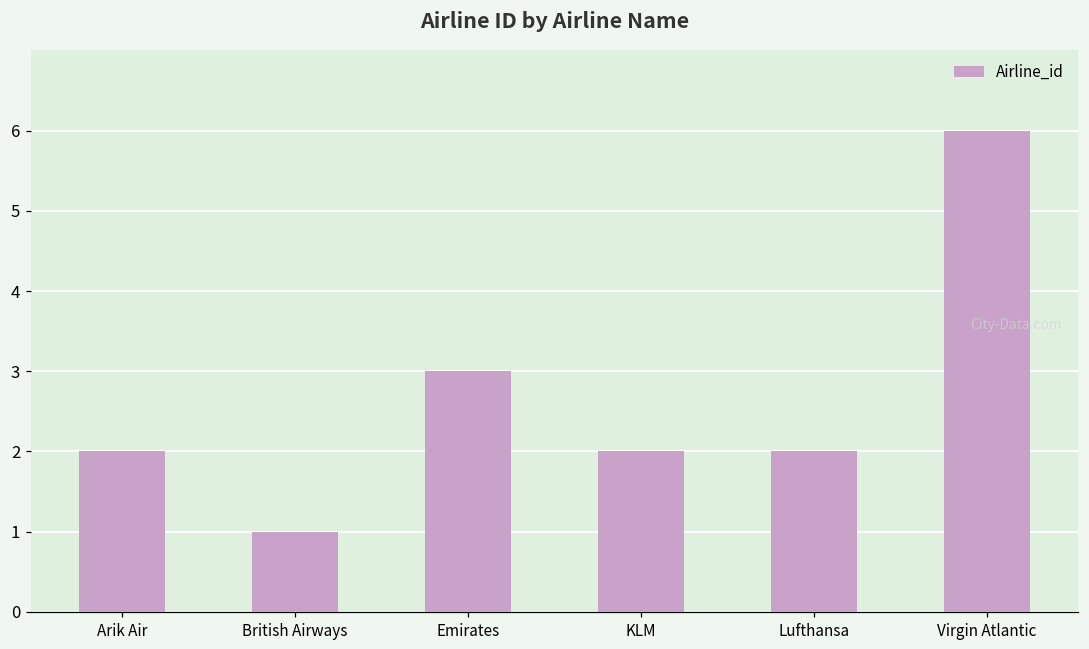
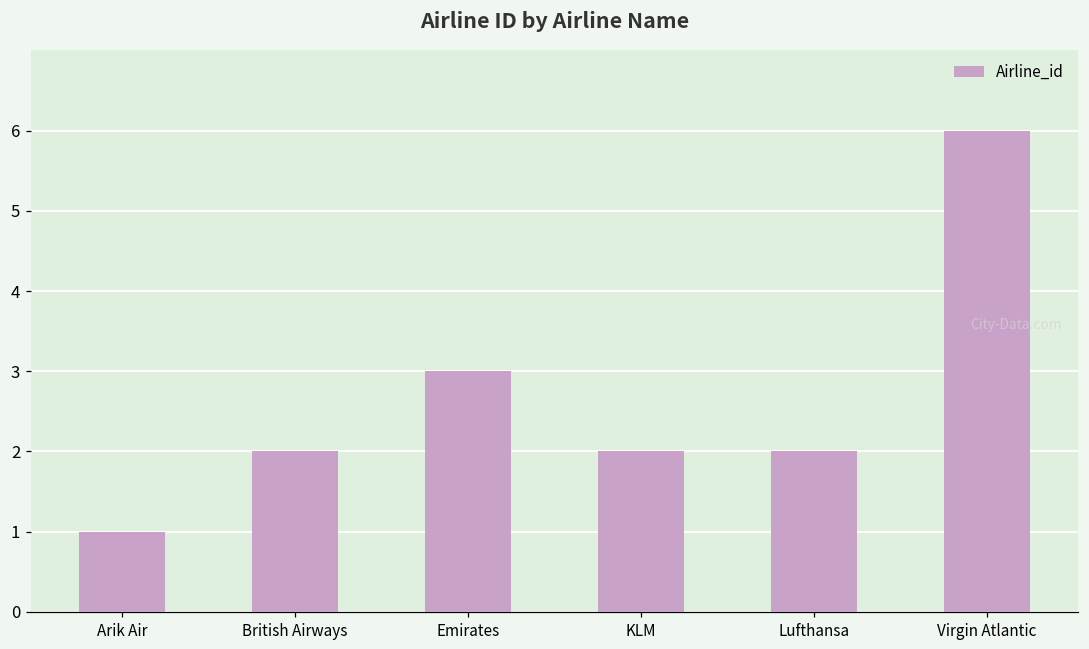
  {
-   "Arik Air": 2,
-   "British Airways": 1,
+   "Arik Air": 1,
+   "British Airways": 2,
    "Emirates": 3,
    "KLM": 2,
    "Lufthansa": 2,
    "Virgin Atlantic": 6
  }
